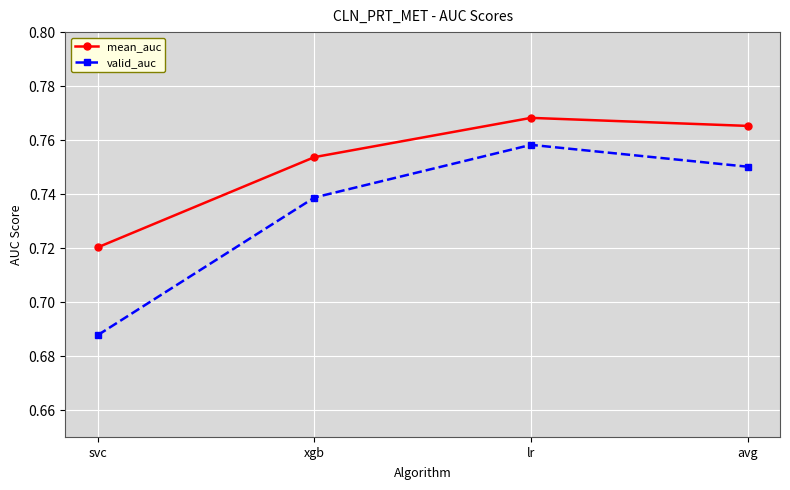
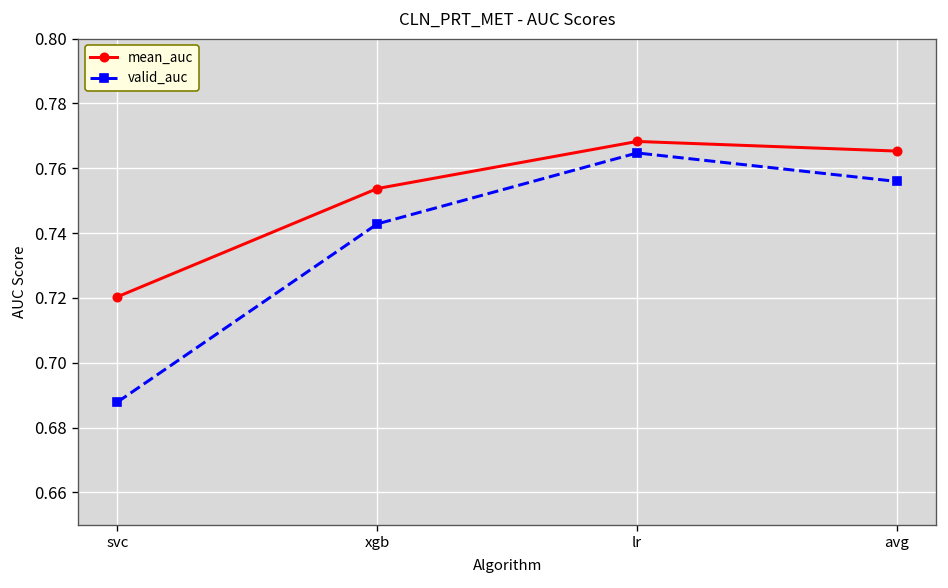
  {
    "mean_auc": {
      "svc": 0.720,
      "xgb": 0.754,
      "lr": 0.768,
      "avg": 0.765
    },
    "valid_auc": {
      "svc": 0.688,
-     "xgb": 0.739,
-     "lr": 0.758,
-     "avg": 0.750
+     "xgb": 0.743,
+     "lr": 0.765,
+     "avg": 0.756
    }
  }
